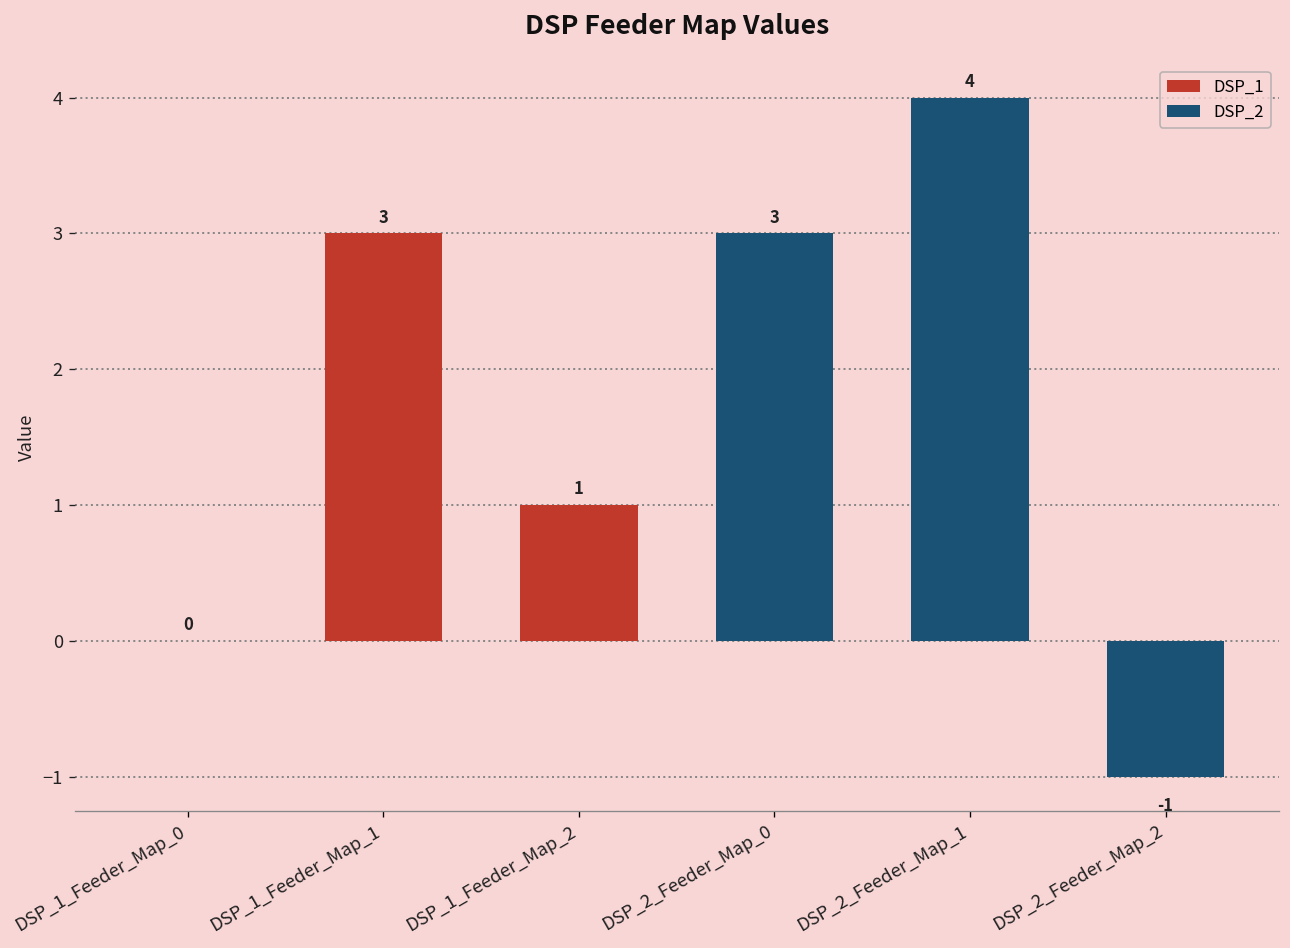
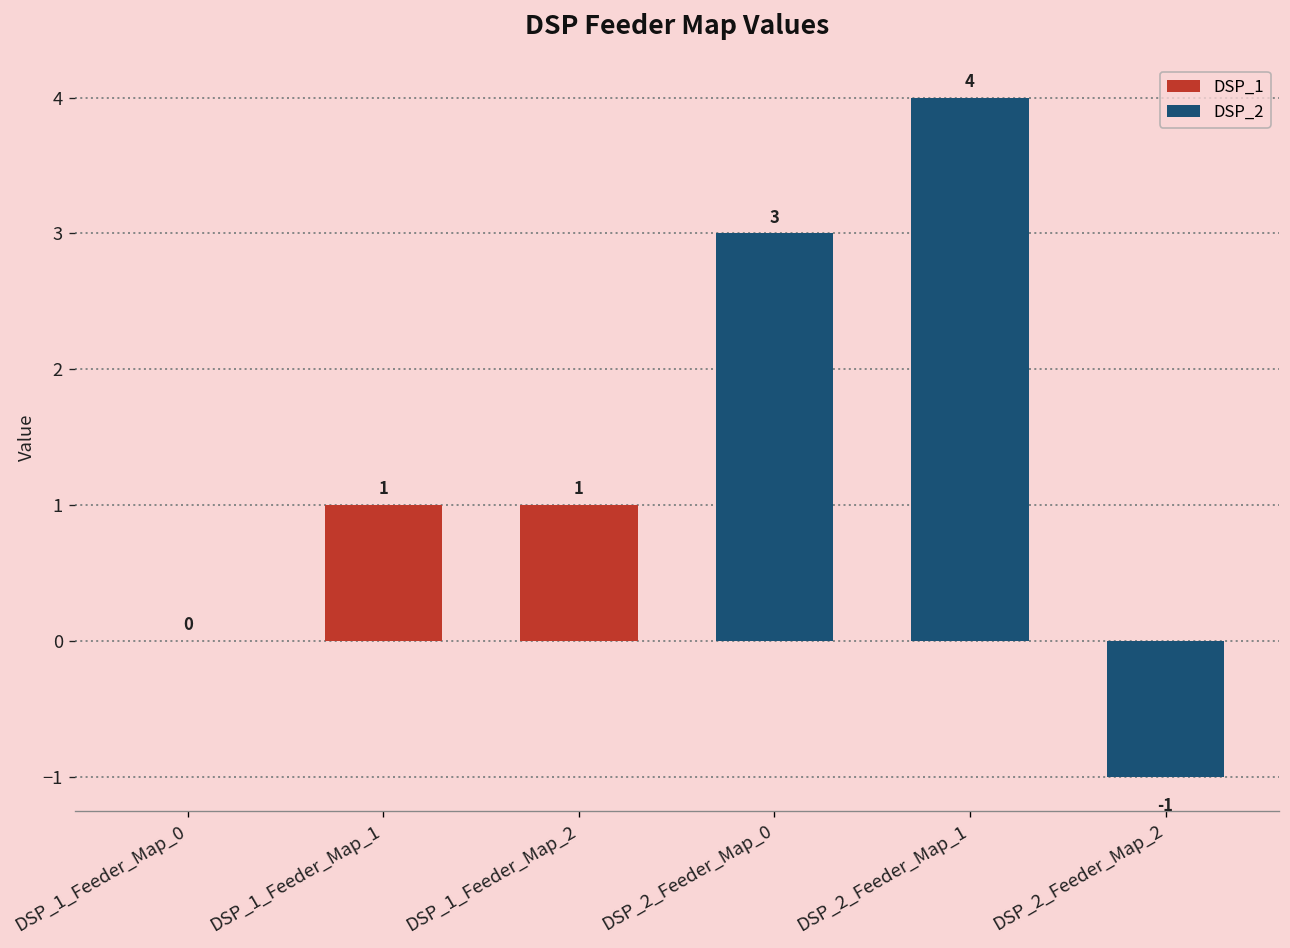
  {
    "DSP_1_Feeder_Map_0": 0,
-   "DSP_1_Feeder_Map_1": 3,
+   "DSP_1_Feeder_Map_1": 1,
    "DSP_1_Feeder_Map_2": 1,
    "DSP_2_Feeder_Map_0": 3,
    "DSP_2_Feeder_Map_1": 4,
    "DSP_2_Feeder_Map_2": -1
  }
